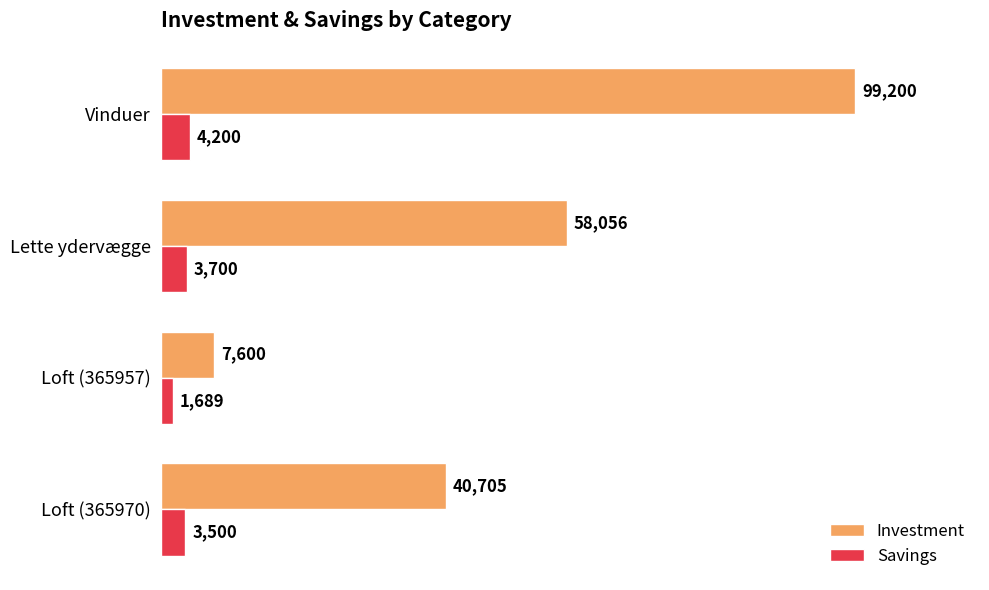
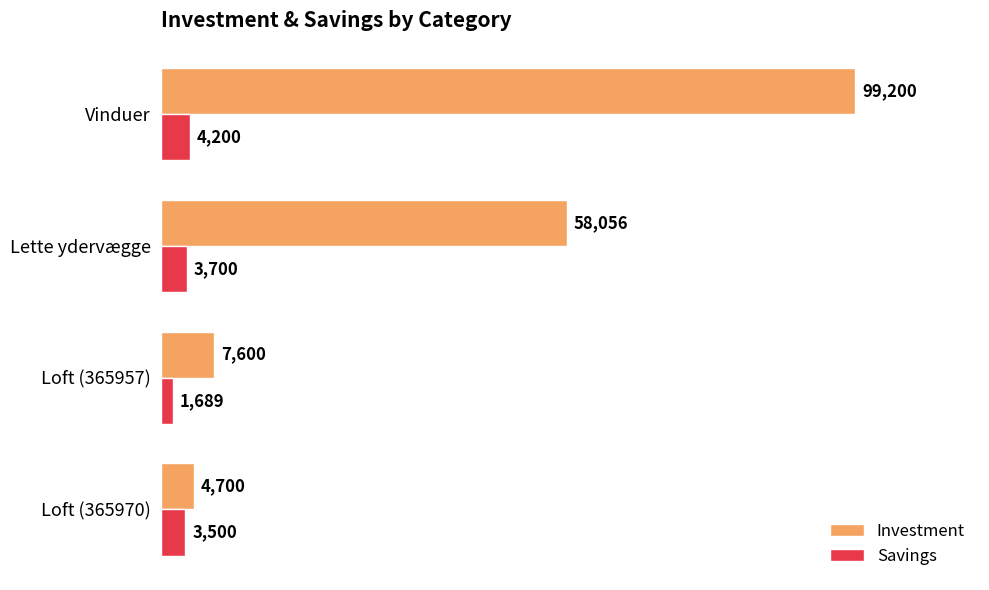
  {
    "Investment": {
      "Vinduer": "99,200",
      "Lette ydervægge": "58,056",
      "Loft (365957)": "7,600",
-     "Loft (365970)": "40,705"
+     "Loft (365970)": "4,700"
    },
    "Savings": {
      "Vinduer": "4,200",
      "Lette ydervægge": "3,700",
      "Loft (365957)": "1,689",
      "Loft (365970)": "3,500"
    }
  }
